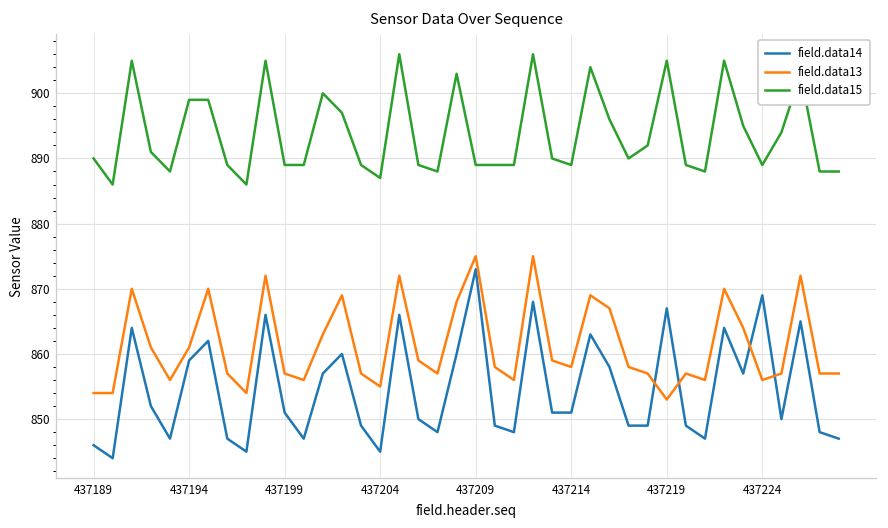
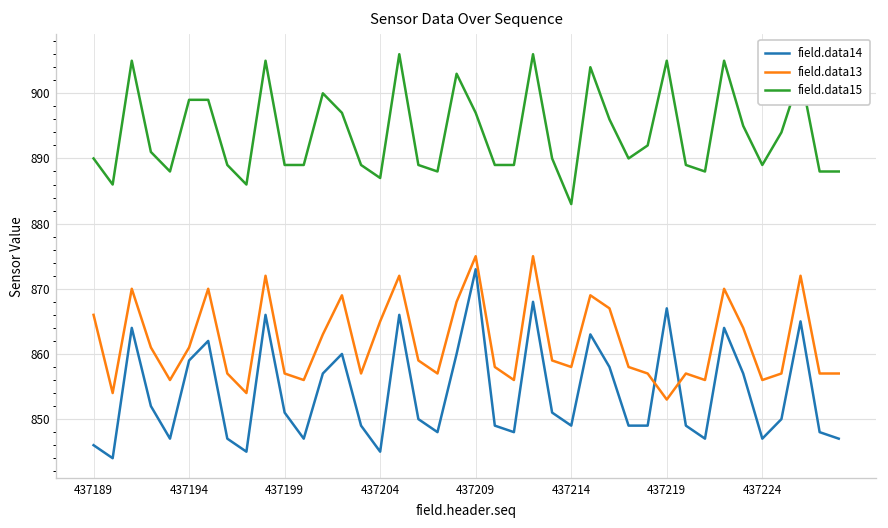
  {
    "field.data14": {
      "437189": 846,
      "437194": 859,
      "437199": 851,
      "437204": 845,
      "437209": 873,
-     "437214": 851,
+     "437214": 849,
      "437219": 867,
-     "437224": 869
+     "437224": 847
    },
    "field.data13": {
-     "437189": 854,
+     "437189": 866,
      "437194": 861,
      "437199": 857,
-     "437204": 855,
+     "437204": 865,
      "437209": 875,
      "437214": 858,
      "437219": 853,
      "437224": 856
    },
    "field.data15": {
      "437189": 890,
      "437194": 899,
      "437199": 889,
      "437204": 887,
-     "437209": 889,
-     "437214": 889,
+     "437209": 897,
+     "437214": 883,
      "437219": 905,
      "437224": 889
    }
  }
